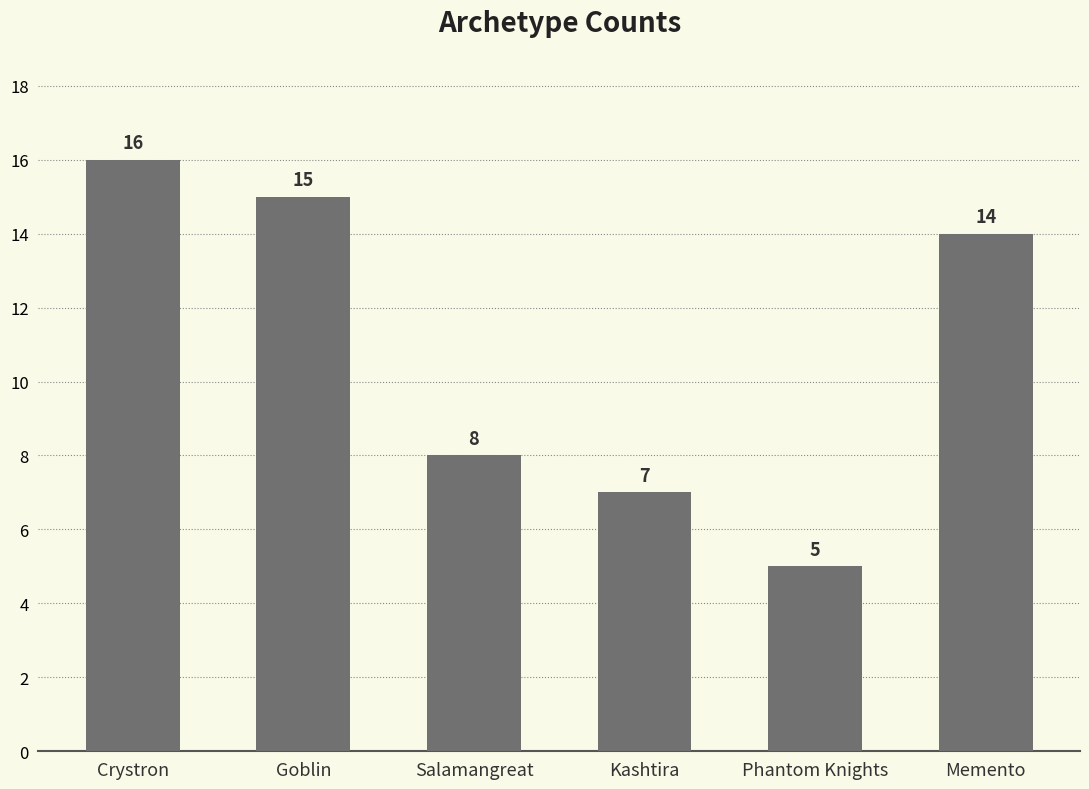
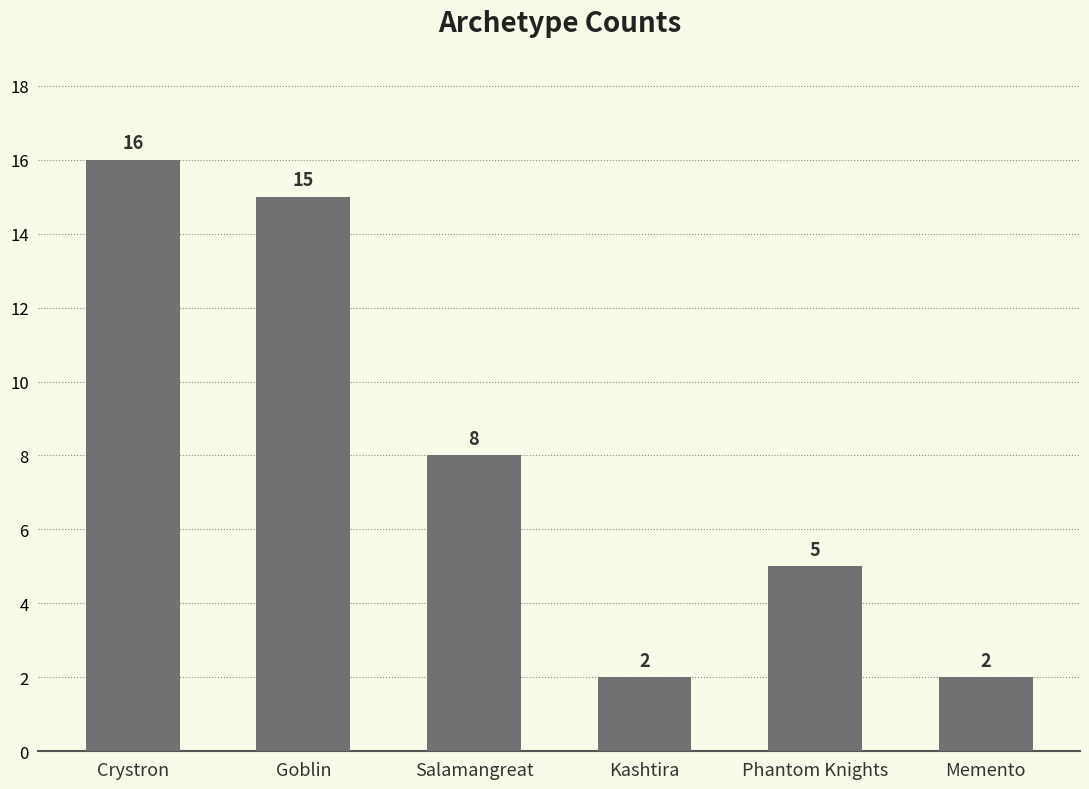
  {
    "Crystron": 16,
    "Goblin": 15,
    "Salamangreat": 8,
-   "Kashtira": 7,
+   "Kashtira": 2,
    "Phantom Knights": 5,
-   "Memento": 14
+   "Memento": 2
  }
